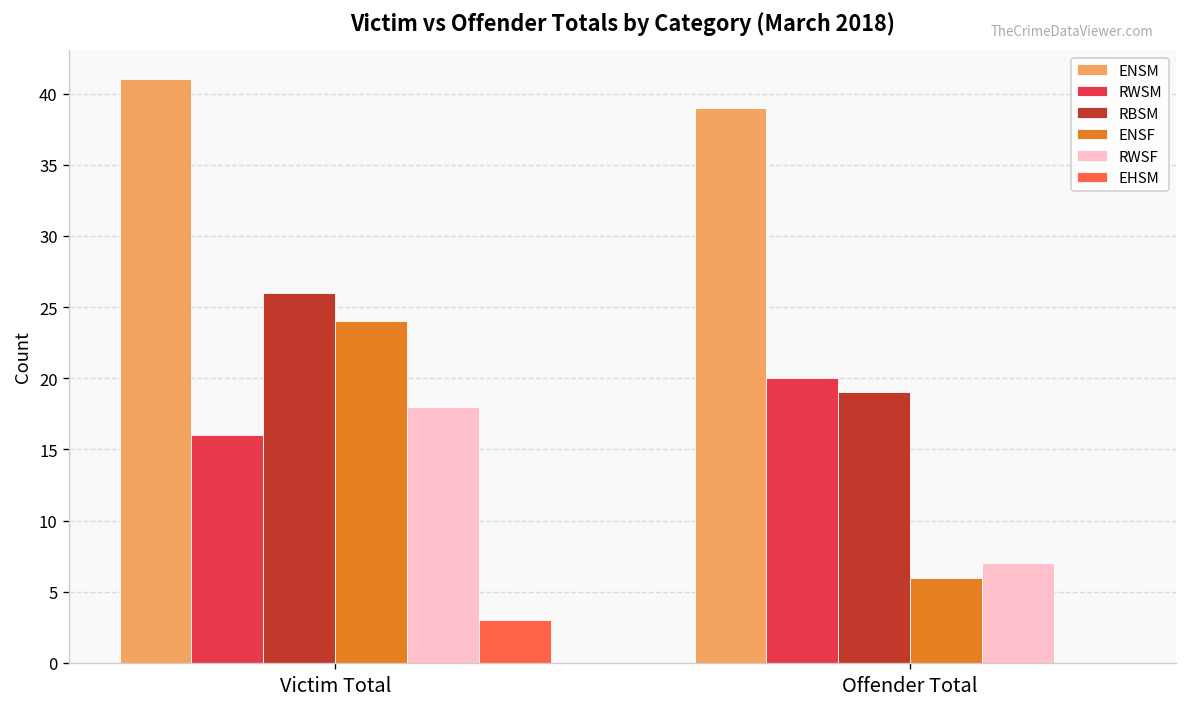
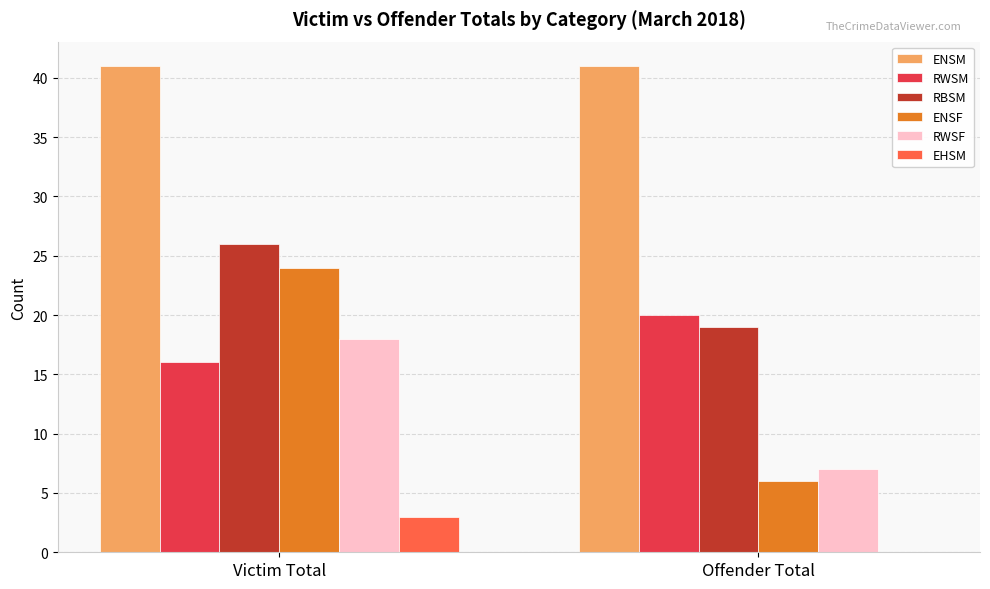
  {
    "ENSM": {
      "Victim Total": 41,
-     "Offender Total": 39
+     "Offender Total": 41
    },
    "RWSF": {
      "Victim Total": 18,
      "Offender Total": 7
    }
  }
